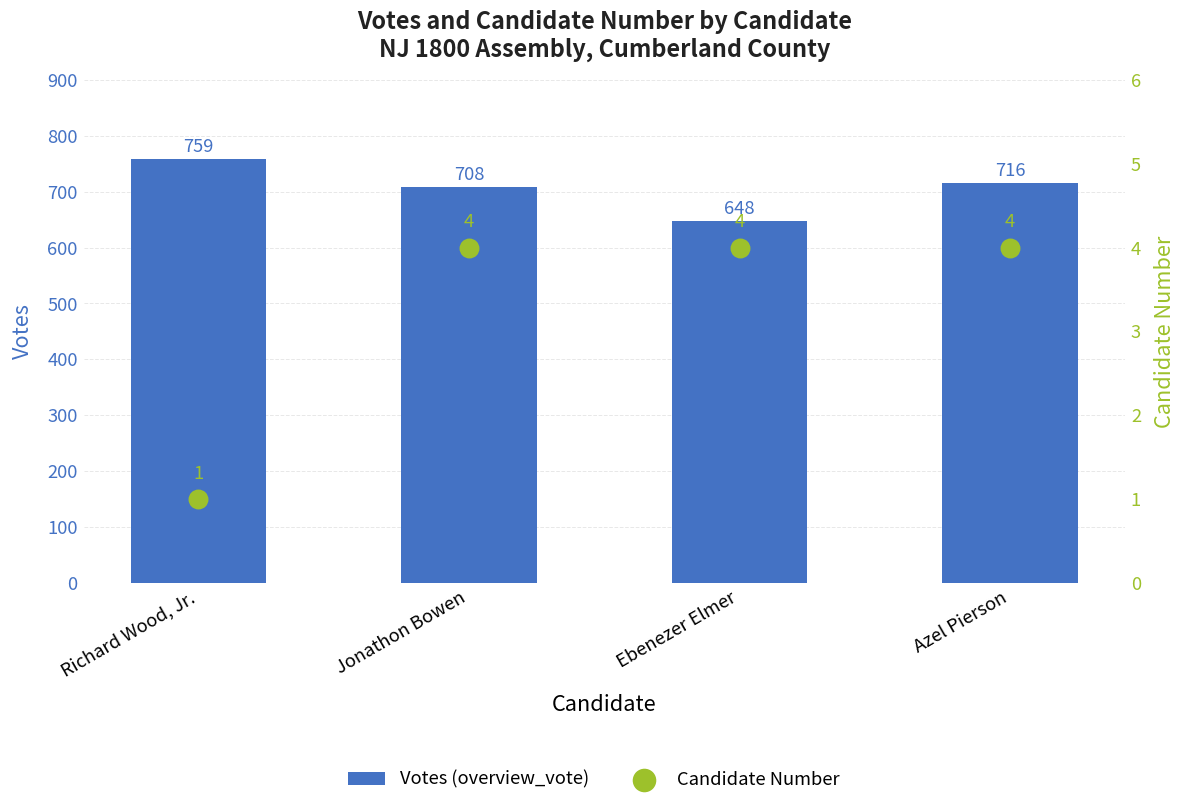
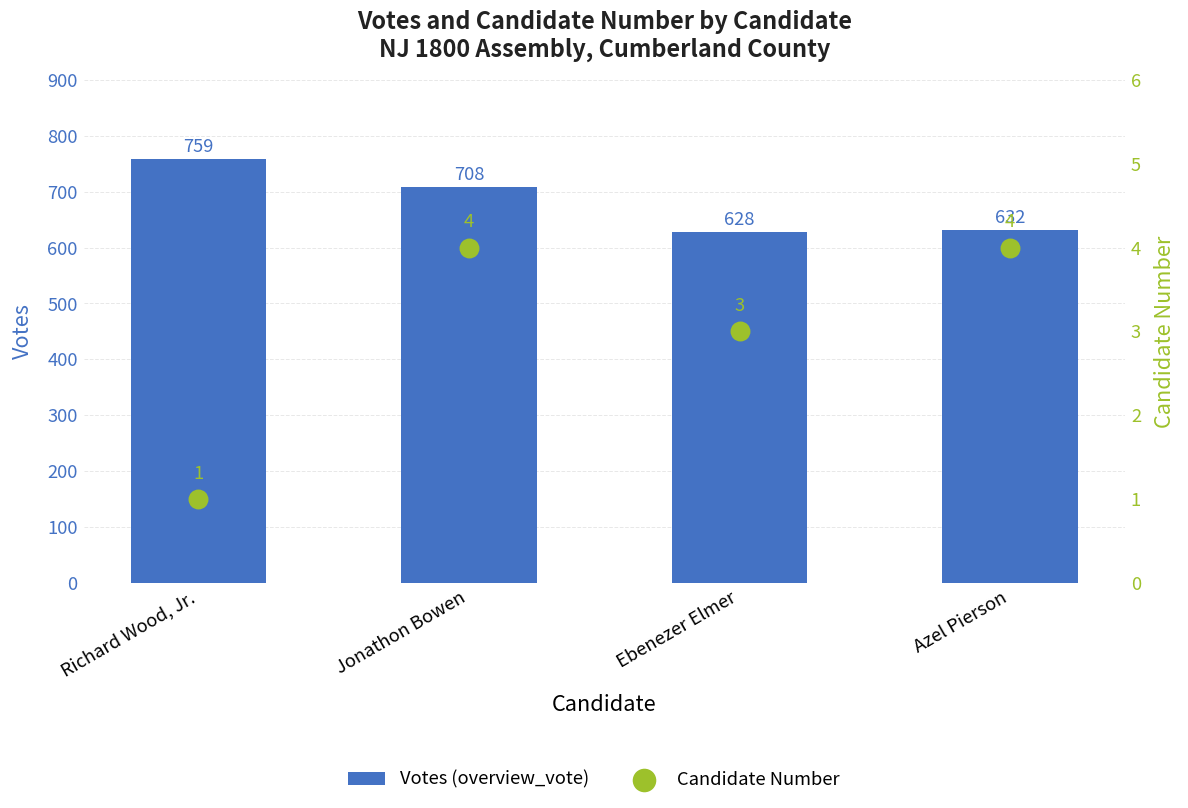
  {
    "Votes (overview_vote)": {
      "Richard Wood, Jr.": 759,
      "Jonathon Bowen": 708,
-     "Ebenezer Elmer": 648,
-     "Azel Pierson": 716
+     "Ebenezer Elmer": 628,
+     "Azel Pierson": 632
    },
    "Candidate Number": {
-     "Ebenezer Elmer": 4
+     "Ebenezer Elmer": 3
    }
  }
